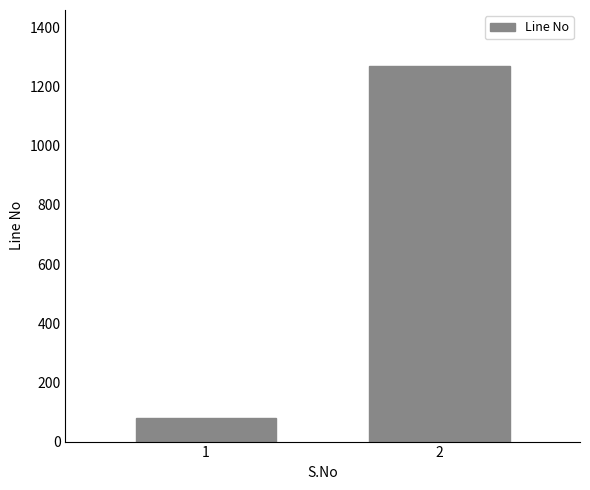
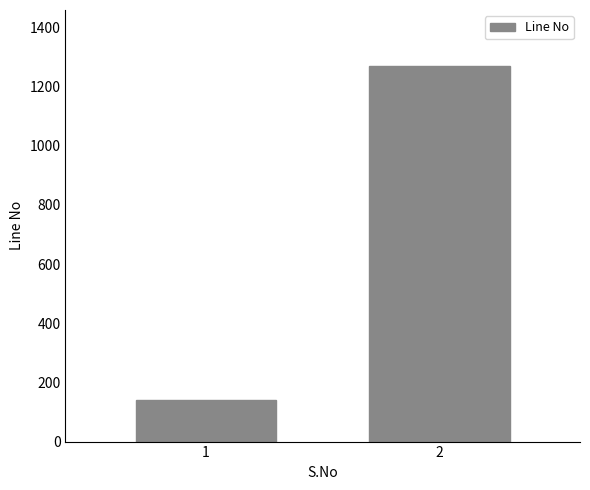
  {
-   "1": 80,
+   "1": 140,
    "2": 1270
  }
